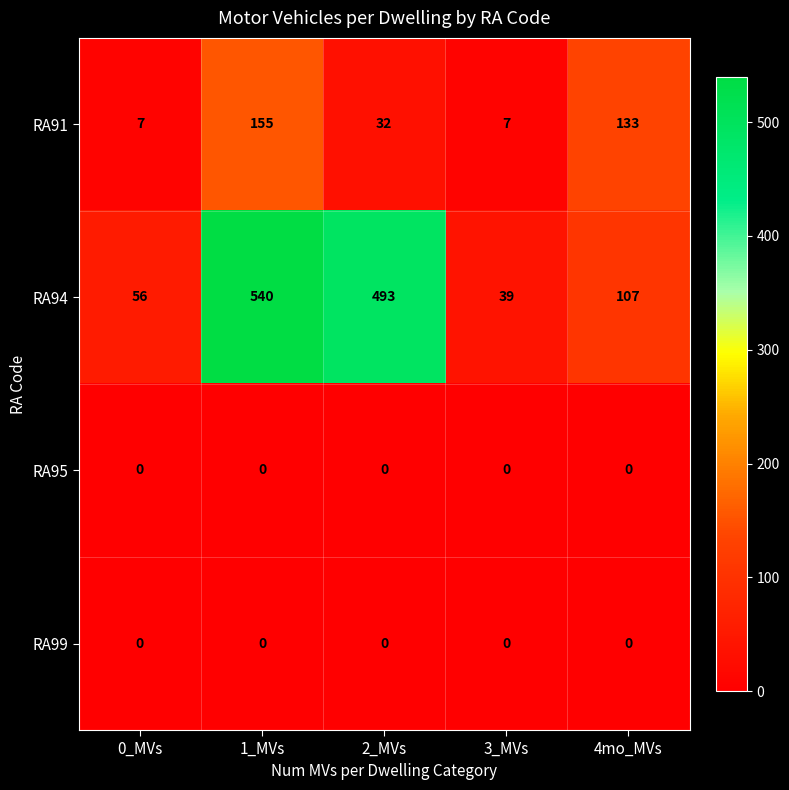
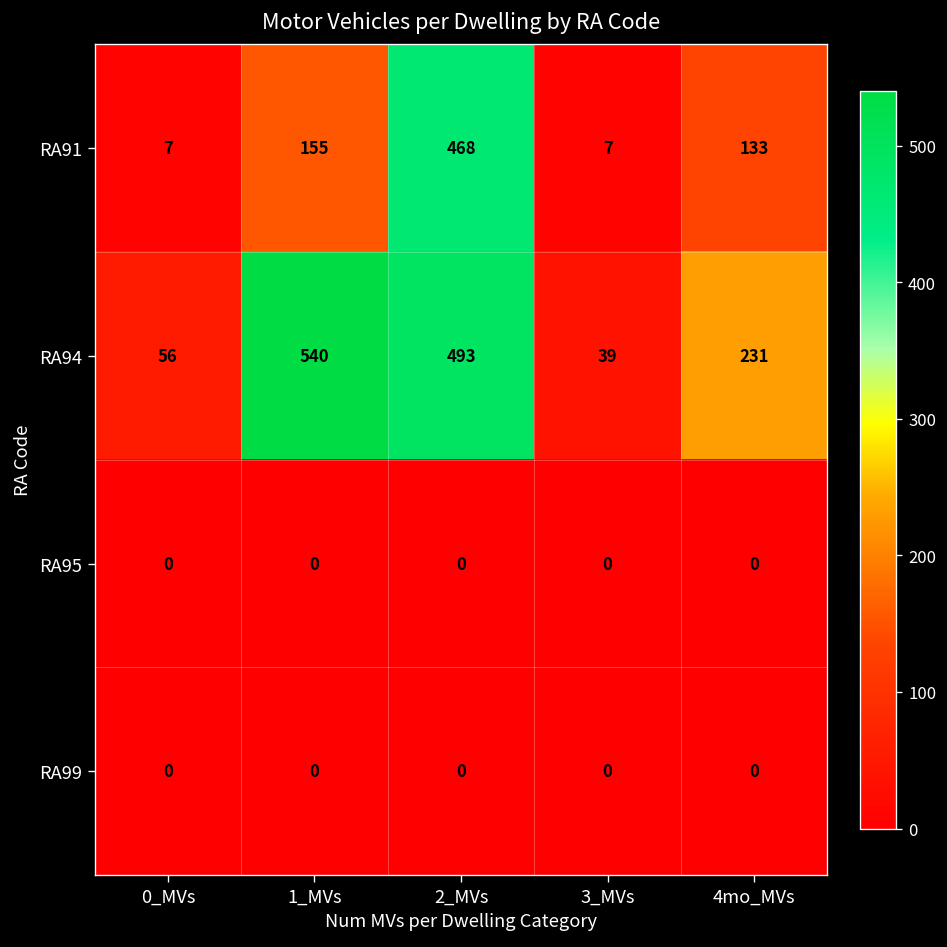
  {
    "RA91": {
      "0_MVs": 7,
      "1_MVs": 155,
-     "2_MVs": 32,
+     "2_MVs": 468,
      "3_MVs": 7,
      "4mo_MVs": 133
    },
    "RA94": {
      "0_MVs": 56,
      "1_MVs": 540,
      "2_MVs": 493,
      "3_MVs": 39,
-     "4mo_MVs": 107
+     "4mo_MVs": 231
    },
    "RA95": {
      "0_MVs": 0,
      "1_MVs": 0,
      "2_MVs": 0,
      "3_MVs": 0,
      "4mo_MVs": 0
    },
    "RA99": {
      "0_MVs": 0,
      "1_MVs": 0,
      "2_MVs": 0,
      "3_MVs": 0,
      "4mo_MVs": 0
    }
  }
